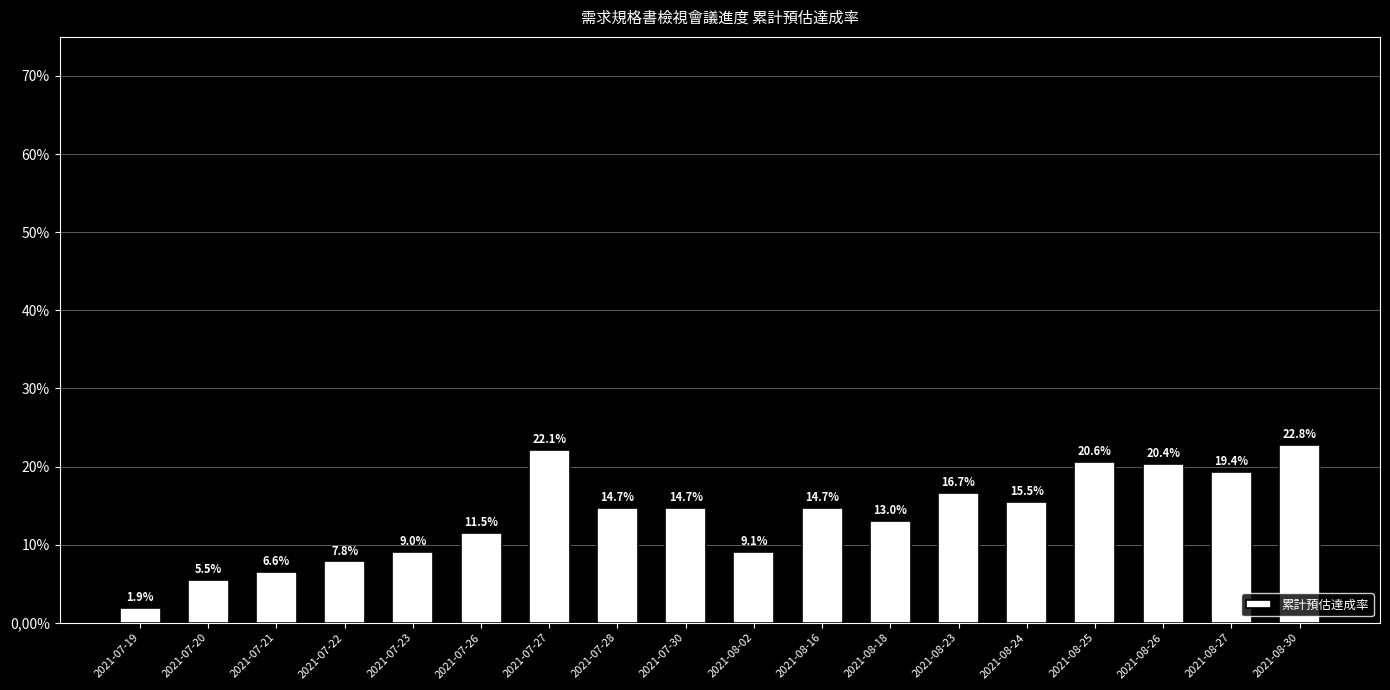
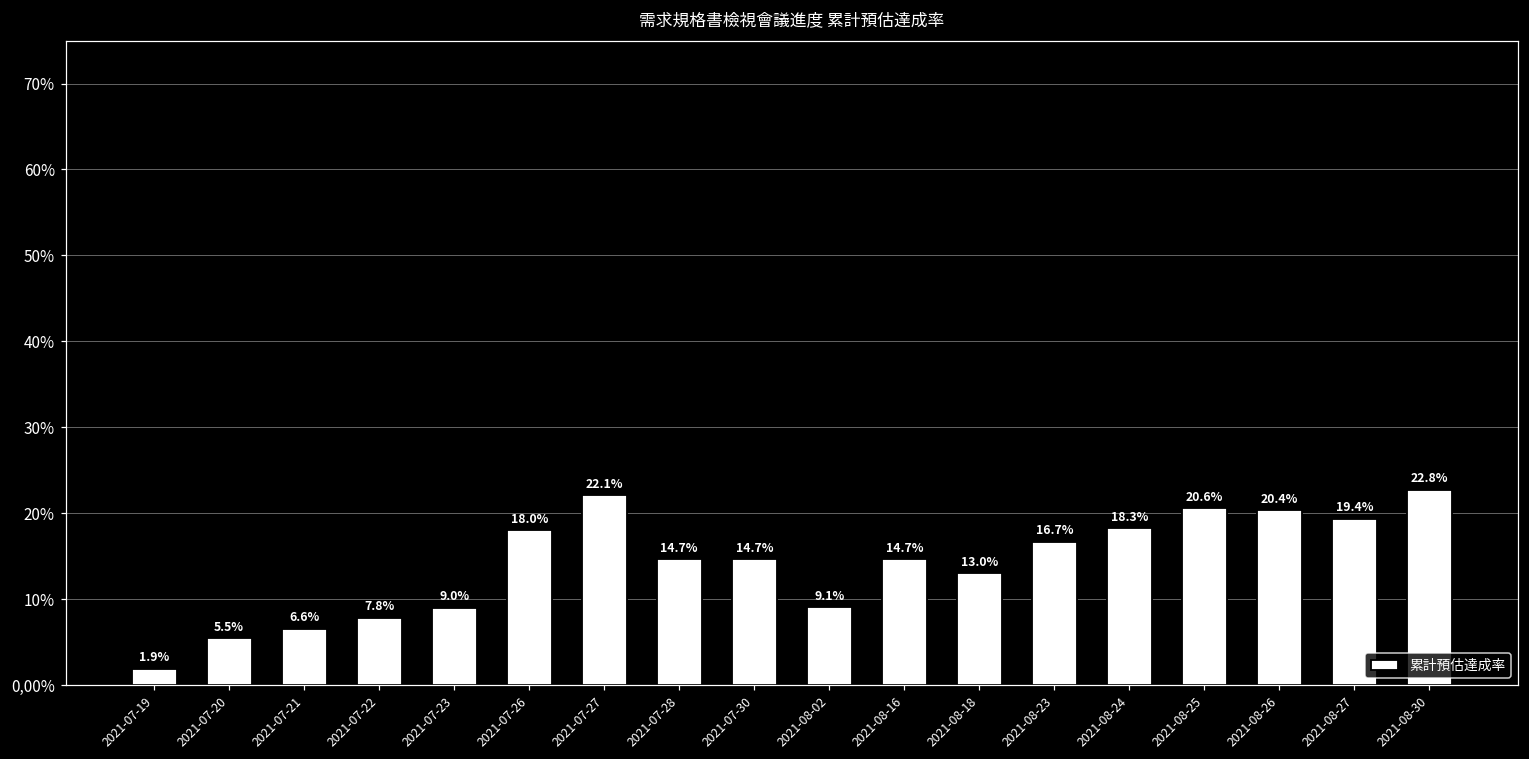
  {
    "2021-07-19": "1.9%",
    "2021-07-20": "5.5%",
    "2021-07-21": "6.6%",
    "2021-07-22": "7.8%",
    "2021-07-23": "9.0%",
-   "2021-07-26": "11.5%",
+   "2021-07-26": "18.0%",
    "2021-07-27": "22.1%",
    "2021-07-28": "14.7%",
    "2021-07-30": "14.7%",
    "2021-08-02": "9.1%",
    "2021-08-16": "14.7%",
    "2021-08-18": "13.0%",
    "2021-08-23": "16.7%",
-   "2021-08-24": "15.5%",
+   "2021-08-24": "18.3%",
    "2021-08-25": "20.6%",
    "2021-08-26": "20.4%",
    "2021-08-27": "19.4%",
    "2021-08-30": "22.8%"
  }
